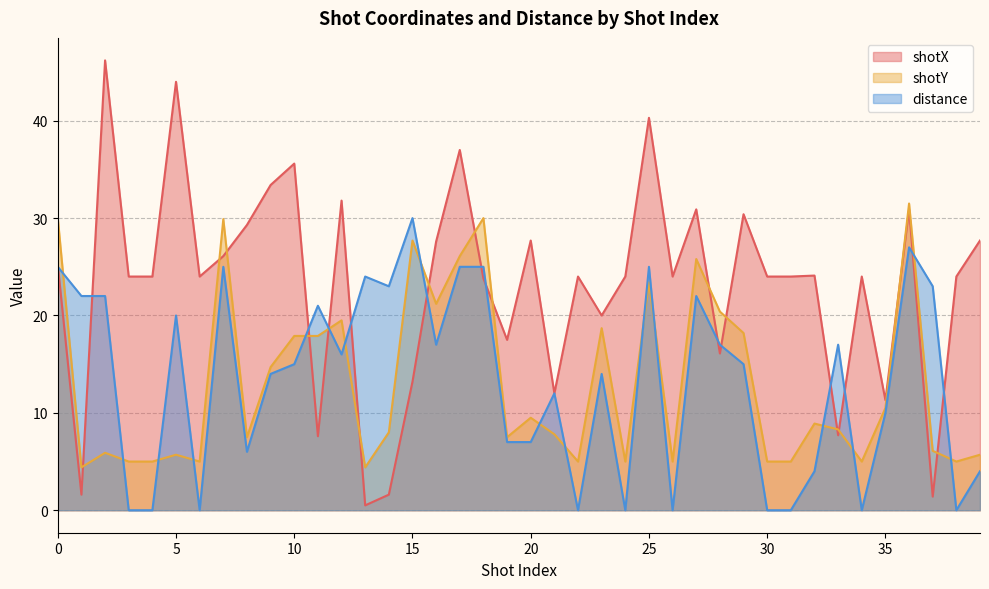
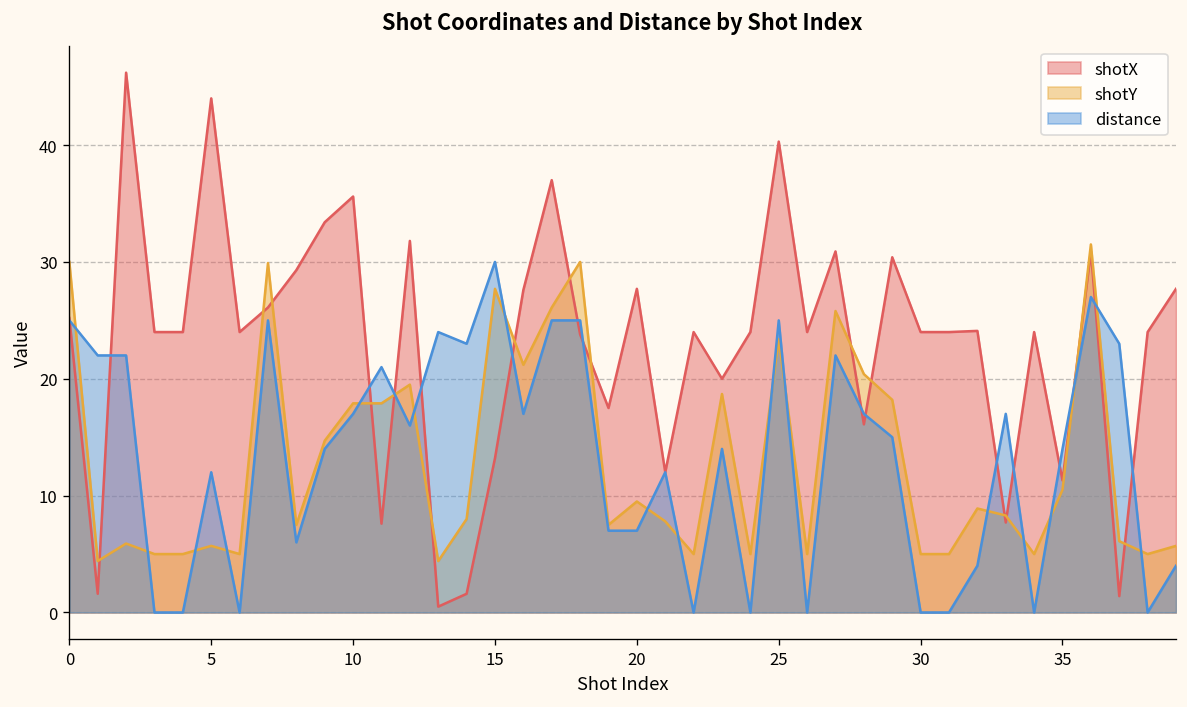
  {
    "distance": {
-     "5": 20,
-     "10": 15,
+     "5": 12,
+     "10": 17,
      "15": 30,
      "20": 7,
      "25": 25,
      "30": 0,
-     "35": 10
+     "35": 14
    }
  }
